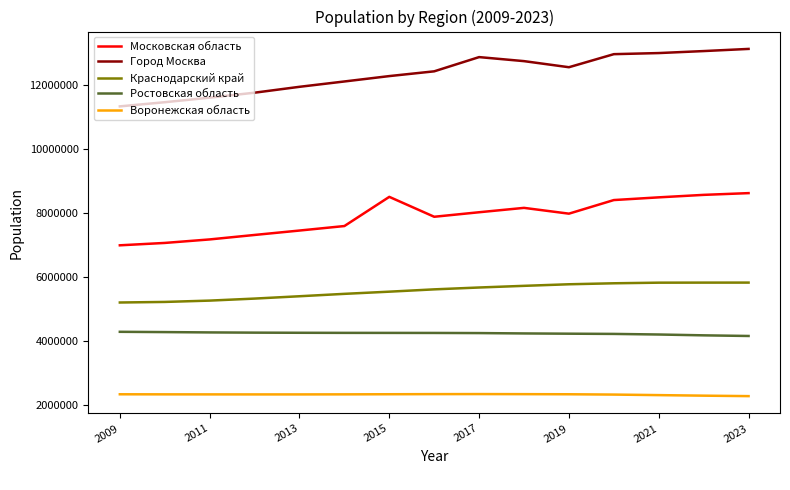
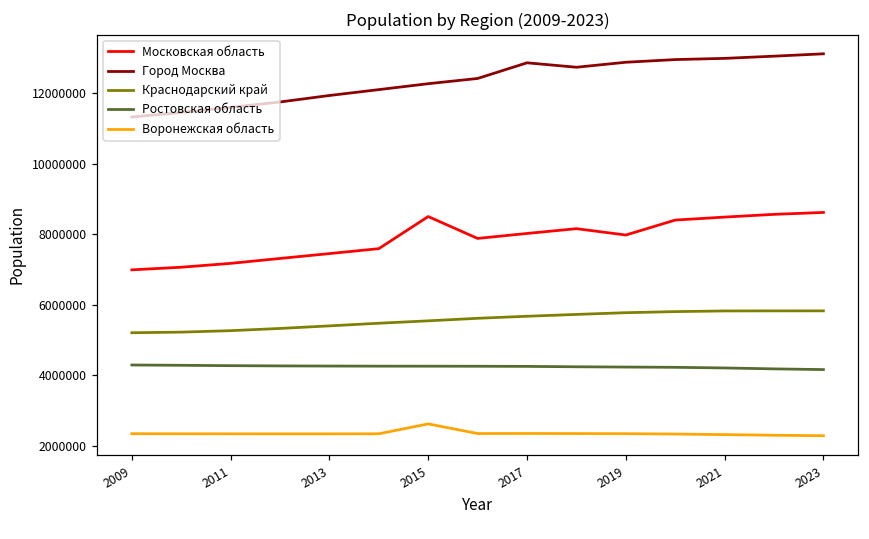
  {
    "Московская область": {
      "2009": 7000000,
      "2011": 7200000,
      "2013": 7500000,
      "2015": 8500000,
      "2017": 8000000,
      "2019": 8000000,
      "2021": 8500000,
      "2023": 8600000
    },
    "Город Москва": {
      "2013": 11900000,
      "2015": 12300000,
      "2017": 12900000,
-     "2019": 12600000,
+     "2019": 12900000,
      "2021": 13000000,
      "2023": 13100000
    },
    "Краснодарский край": {
      "2009": 5200000,
      "2011": 5300000,
      "2013": 5400000,
      "2015": 5500000,
      "2017": 5700000,
      "2019": 5800000,
      "2021": 5800000,
      "2023": 5800000
    },
    "Ростовская область": {
      "2009": 4300000,
      "2011": 4300000,
      "2013": 4300000,
      "2015": 4300000,
      "2017": 4200000,
      "2019": 4200000,
      "2021": 4200000,
      "2023": 4200000
    },
    "Воронежская область": {
      "2009": 2300000,
      "2011": 2300000,
      "2013": 2300000,
-     "2015": 2300000,
+     "2015": 2600000,
      "2017": 2300000,
      "2019": 2300000,
      "2021": 2300000,
      "2023": 2300000
    }
  }
